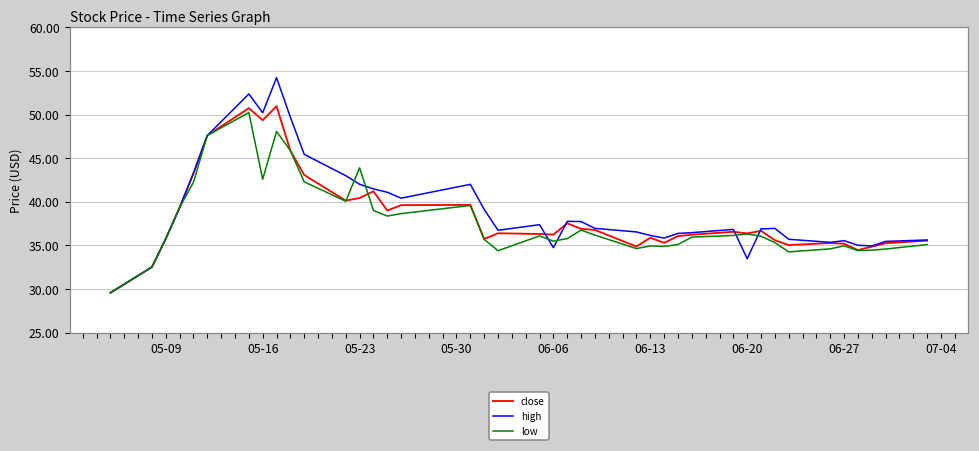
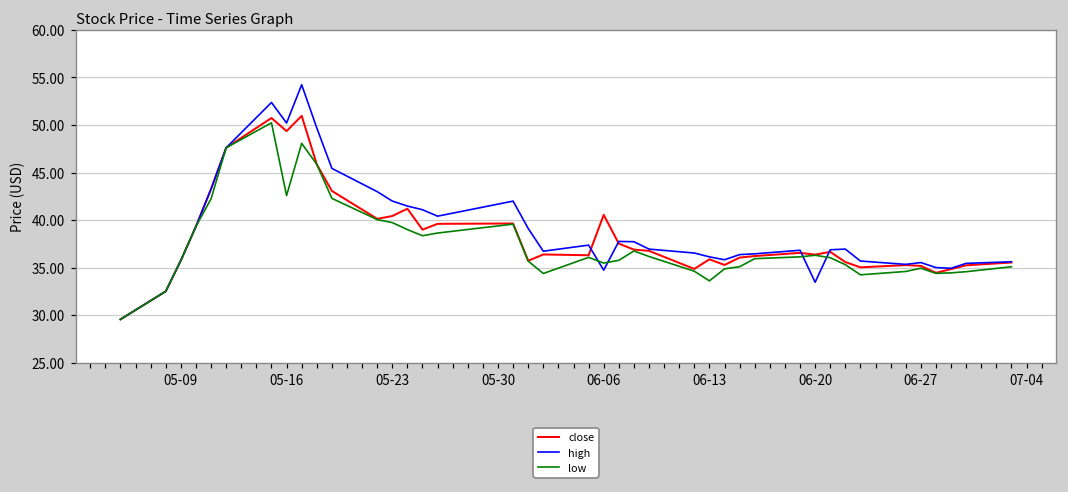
  {
    "close": {
      "05-16": 49,
      "05-23": 40,
-     "06-06": 36
+     "06-06": 41
    },
    "high": {
      "05-16": 50,
      "05-23": 42,
      "06-06": 35,
      "06-20": 33,
      "06-27": 36
    },
    "low": {
      "05-16": 43,
-     "05-23": 44,
+     "05-23": 40,
      "06-06": 35,
-     "06-13": 35
+     "06-13": 34
    }
  }
